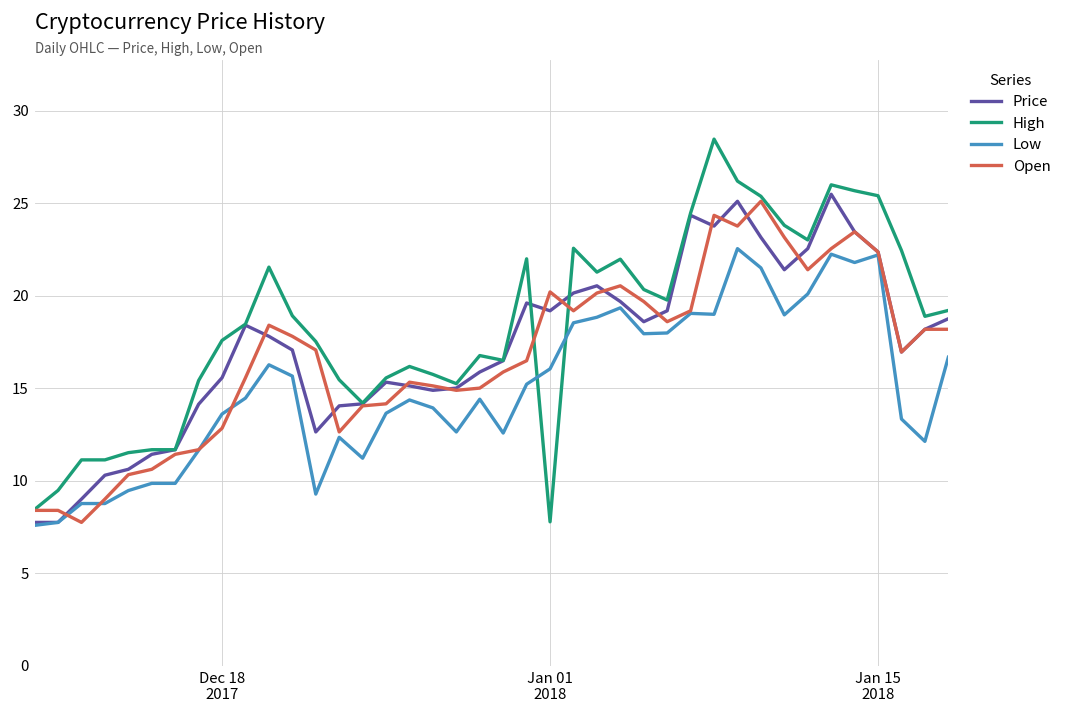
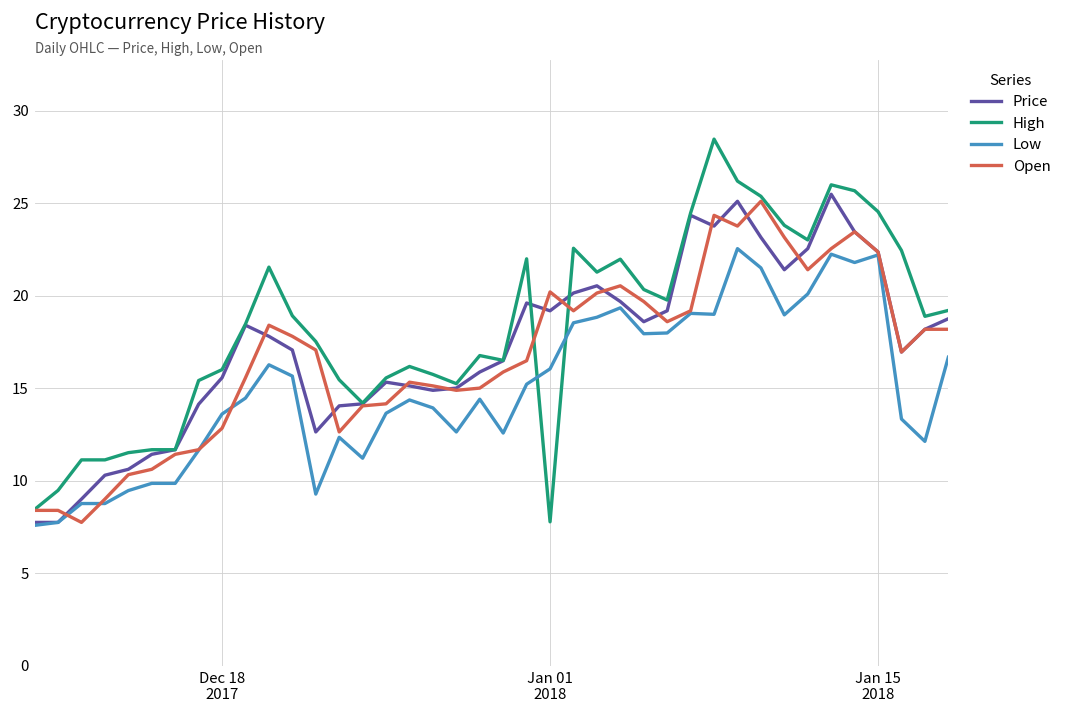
  {
    "Price": {
      "Dec 18 2017": 15.6,
      "Jan 01 2018": 19.2
    },
    "High": {
-     "Dec 18 2017": 17.6,
+     "Dec 18 2017": 16.0,
      "Jan 01 2018": 7.8,
-     "Jan 15 2018": 25.4
+     "Jan 15 2018": 24.5
    },
    "Low": {
      "Dec 18 2017": 13.6,
      "Jan 01 2018": 16.0
    },
    "Open": {
      "Dec 18 2017": 12.8,
      "Jan 01 2018": 20.2
    }
  }
